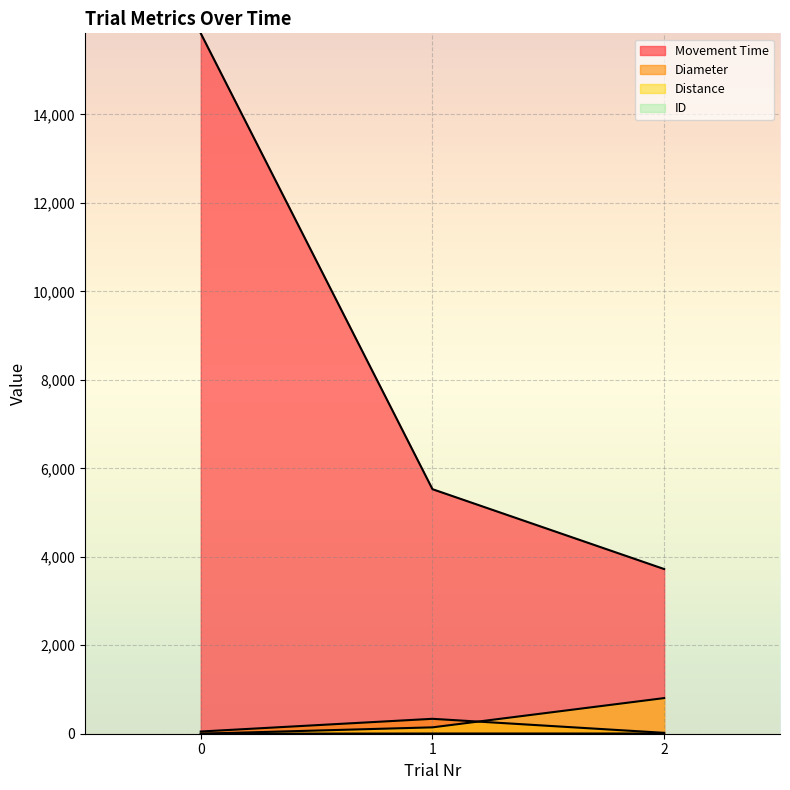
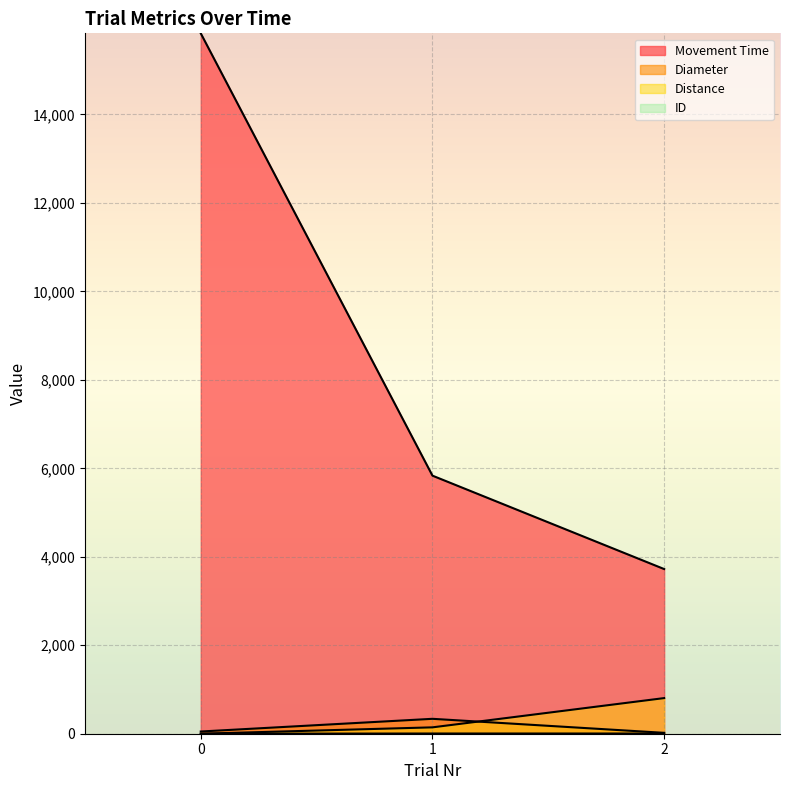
  {
    "Movement Time": {
      "0": "15,800",
-     "1": "5,500",
+     "1": "5,800",
      "2": "3,700"
    },
    "Diameter": {
      "1": "300"
    },
    "Distance": {
      "1": "100",
      "2": "800"
    },
    "ID": {
      "1": "0"
    }
  }
